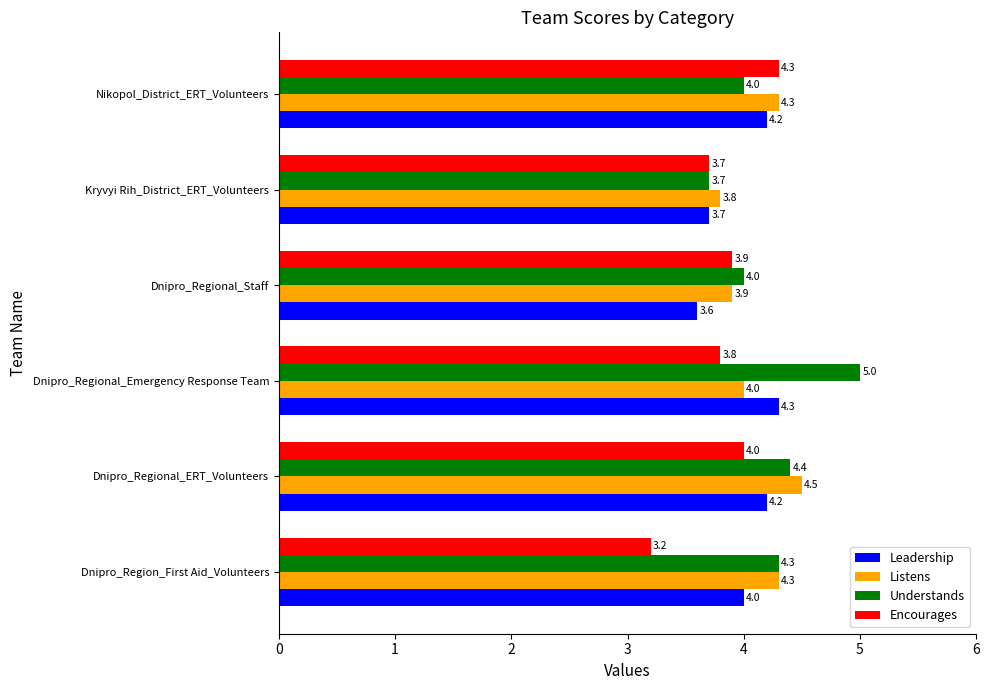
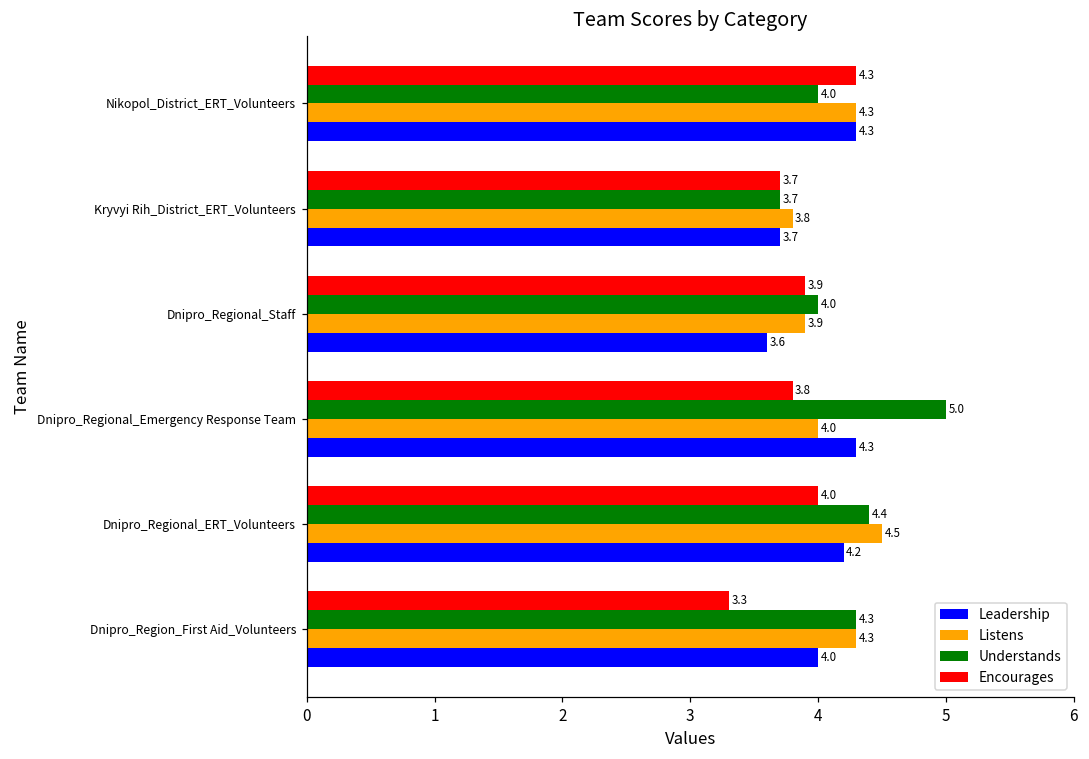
  {
    "Leadership": {
-     "Nikopol_District_ERT_Volunteers": 4.2,
+     "Nikopol_District_ERT_Volunteers": 4.3,
      "Kryvyi Rih_District_ERT_Volunteers": 3.7,
      "Dnipro_Regional_Staff": 3.6,
      "Dnipro_Regional_Emergency Response Team": 4.3,
      "Dnipro_Regional_ERT_Volunteers": 4.2,
      "Dnipro_Region_First Aid_Volunteers": 4.0
    },
    "Listens": {
      "Nikopol_District_ERT_Volunteers": 4.3,
      "Kryvyi Rih_District_ERT_Volunteers": 3.8,
      "Dnipro_Regional_Staff": 3.9,
      "Dnipro_Regional_Emergency Response Team": 4.0,
      "Dnipro_Regional_ERT_Volunteers": 4.5,
      "Dnipro_Region_First Aid_Volunteers": 4.3
    },
    "Understands": {
      "Nikopol_District_ERT_Volunteers": 4.0,
      "Kryvyi Rih_District_ERT_Volunteers": 3.7,
      "Dnipro_Regional_Staff": 4.0,
      "Dnipro_Regional_Emergency Response Team": 5.0,
      "Dnipro_Regional_ERT_Volunteers": 4.4,
      "Dnipro_Region_First Aid_Volunteers": 4.3
    },
    "Encourages": {
      "Nikopol_District_ERT_Volunteers": 4.3,
      "Kryvyi Rih_District_ERT_Volunteers": 3.7,
      "Dnipro_Regional_Staff": 3.9,
      "Dnipro_Regional_Emergency Response Team": 3.8,
      "Dnipro_Regional_ERT_Volunteers": 4.0,
-     "Dnipro_Region_First Aid_Volunteers": 3.2
+     "Dnipro_Region_First Aid_Volunteers": 3.3
    }
  }
